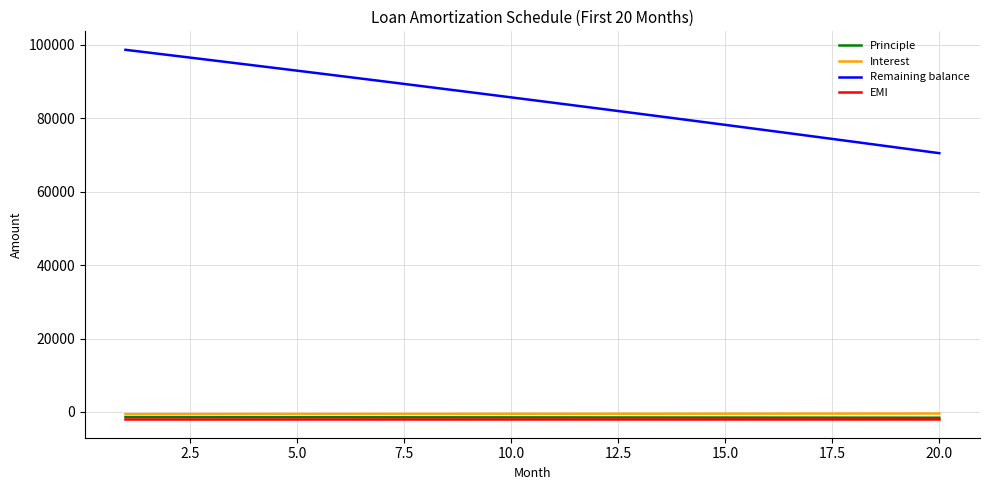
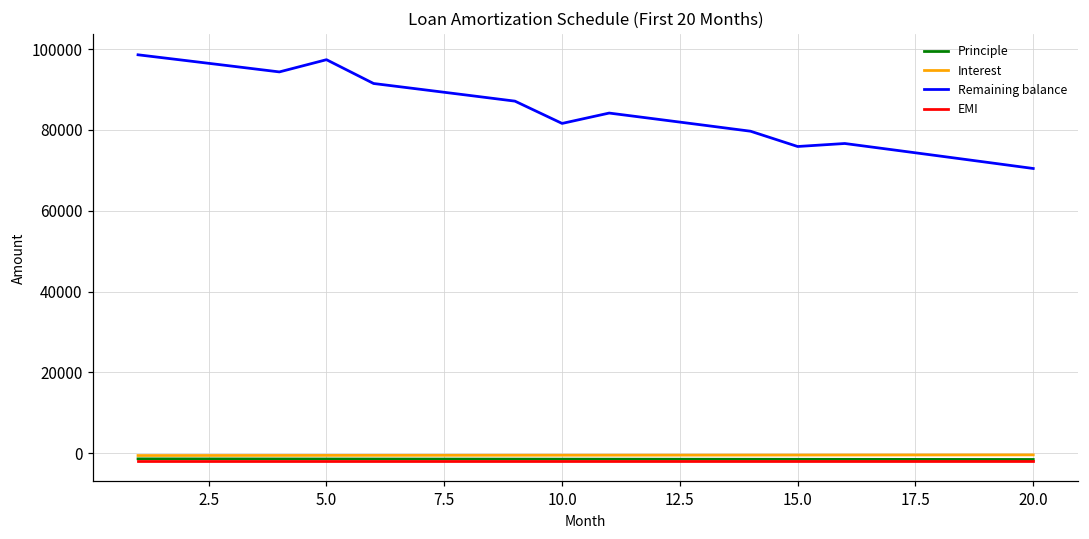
  {
    "Interest": {
      "5.0": -1000,
      "10.0": -1000,
      "15.0": 0,
      "20.0": 0
    },
    "Remaining balance": {
-     "5.0": 93000,
-     "10.0": 86000,
-     "15.0": 78000,
+     "5.0": 97000,
+     "10.0": 82000,
+     "15.0": 76000,
      "20.0": 70000
    }
  }
